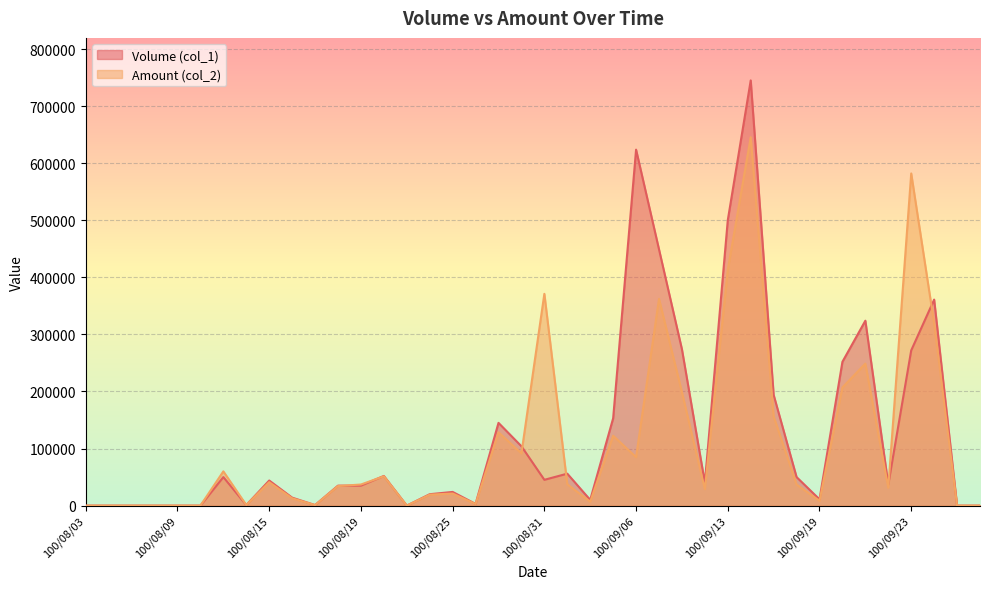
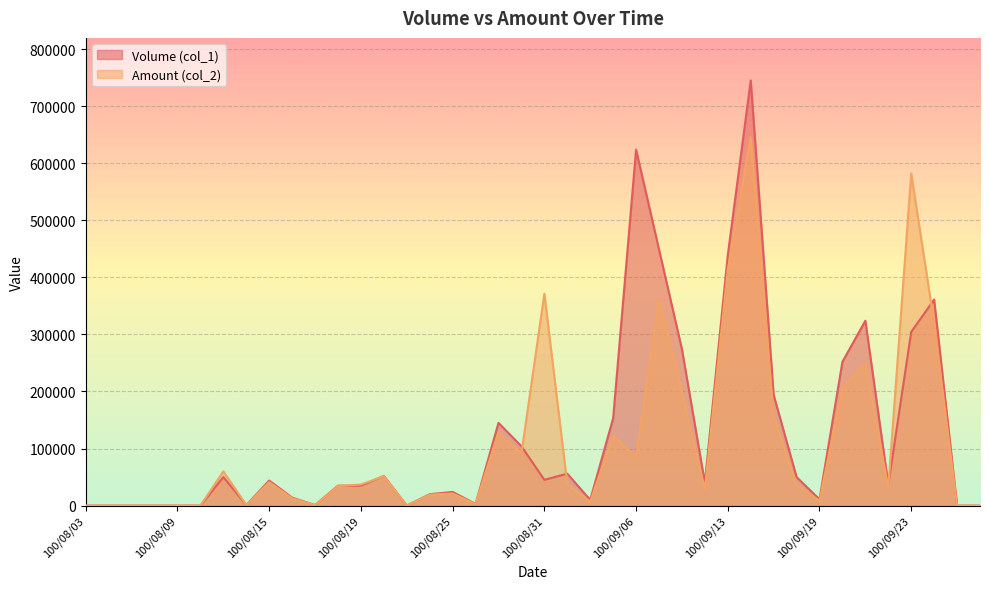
  {
    "Volume (col_1)": {
      "100/08/31": 50000,
      "100/09/06": 620000,
-     "100/09/13": 500000,
-     "100/09/23": 270000
+     "100/09/13": 440000,
+     "100/09/23": 300000
    },
    "Amount (col_2)": {
      "100/08/31": 370000,
      "100/09/06": 80000,
      "100/09/13": 410000,
      "100/09/23": 580000
    }
  }
